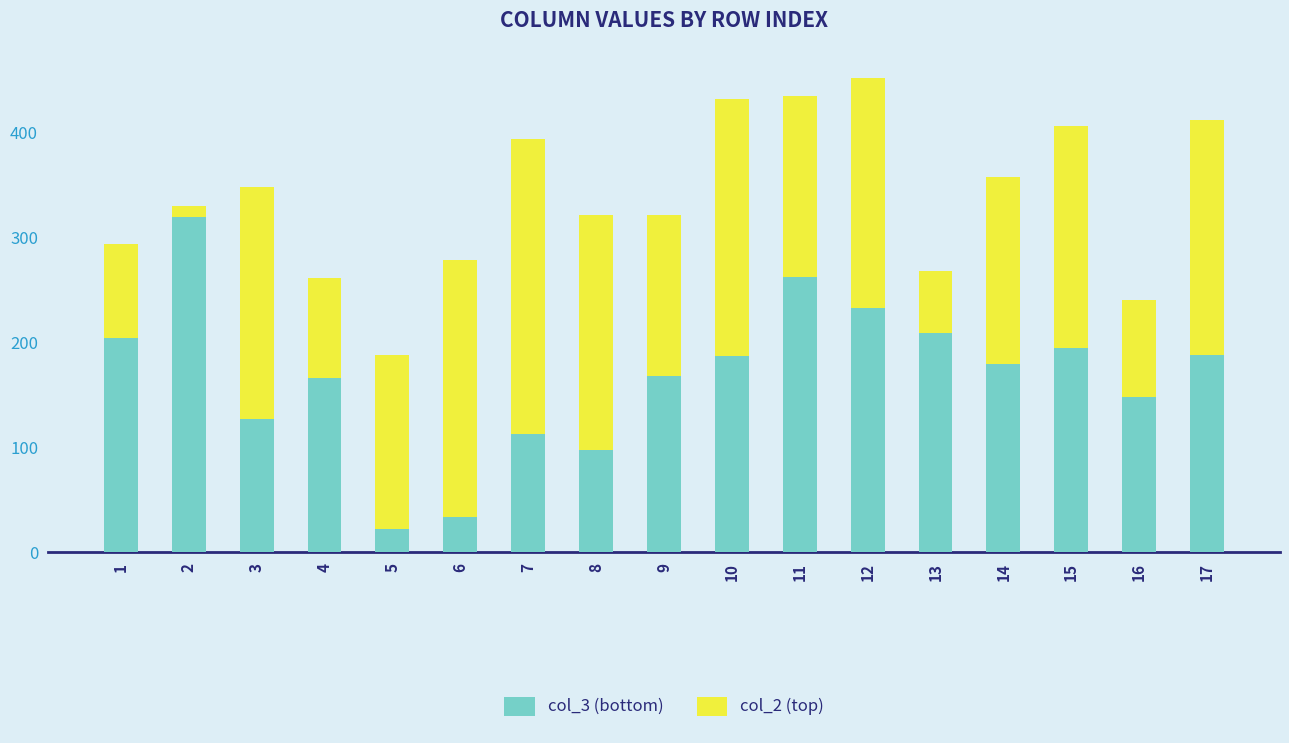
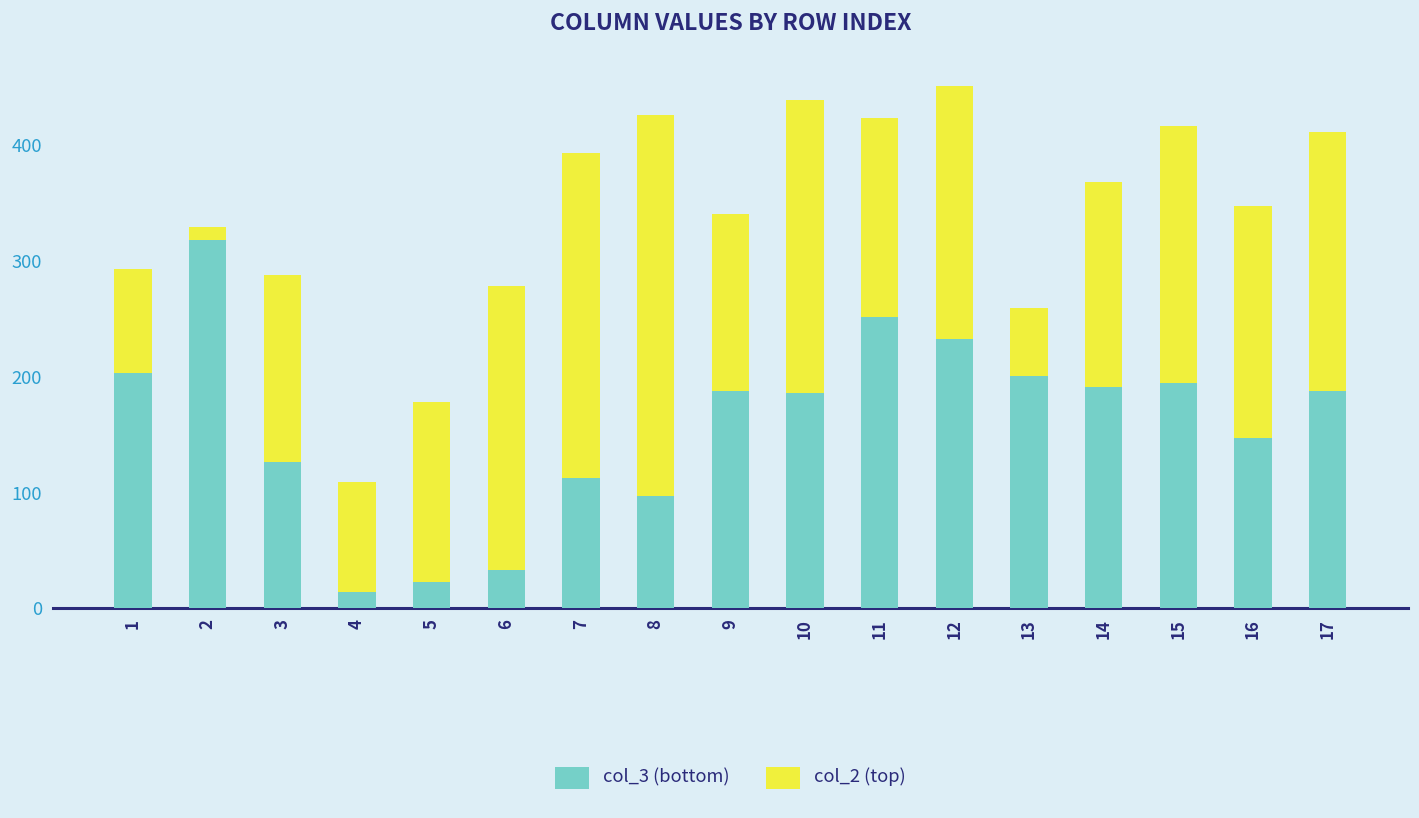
  {
    "col_3 (bottom)": {
      "1": 203,
      "2": 318,
      "3": 126,
-     "4": 165,
+     "4": 14,
      "5": 22,
      "6": 33,
      "7": 112,
      "8": 97,
-     "9": 167,
+     "9": 187,
      "10": 186,
-     "11": 261,
+     "11": 251,
      "12": 232,
-     "13": 208,
-     "14": 179,
+     "13": 200,
+     "14": 191,
      "15": 194,
      "16": 147,
      "17": 187
    },
    "col_2 (top)": {
      "1": 90,
      "2": 11,
-     "3": 221,
+     "3": 162,
      "4": 95,
-     "5": 165,
+     "5": 156,
      "6": 245,
      "7": 281,
-     "8": 223,
+     "8": 329,
      "9": 153,
-     "10": 245,
+     "10": 253,
      "11": 172,
      "12": 219,
      "13": 59,
      "14": 177,
-     "15": 211,
-     "16": 93,
+     "15": 222,
+     "16": 200,
      "17": 224
    }
  }
